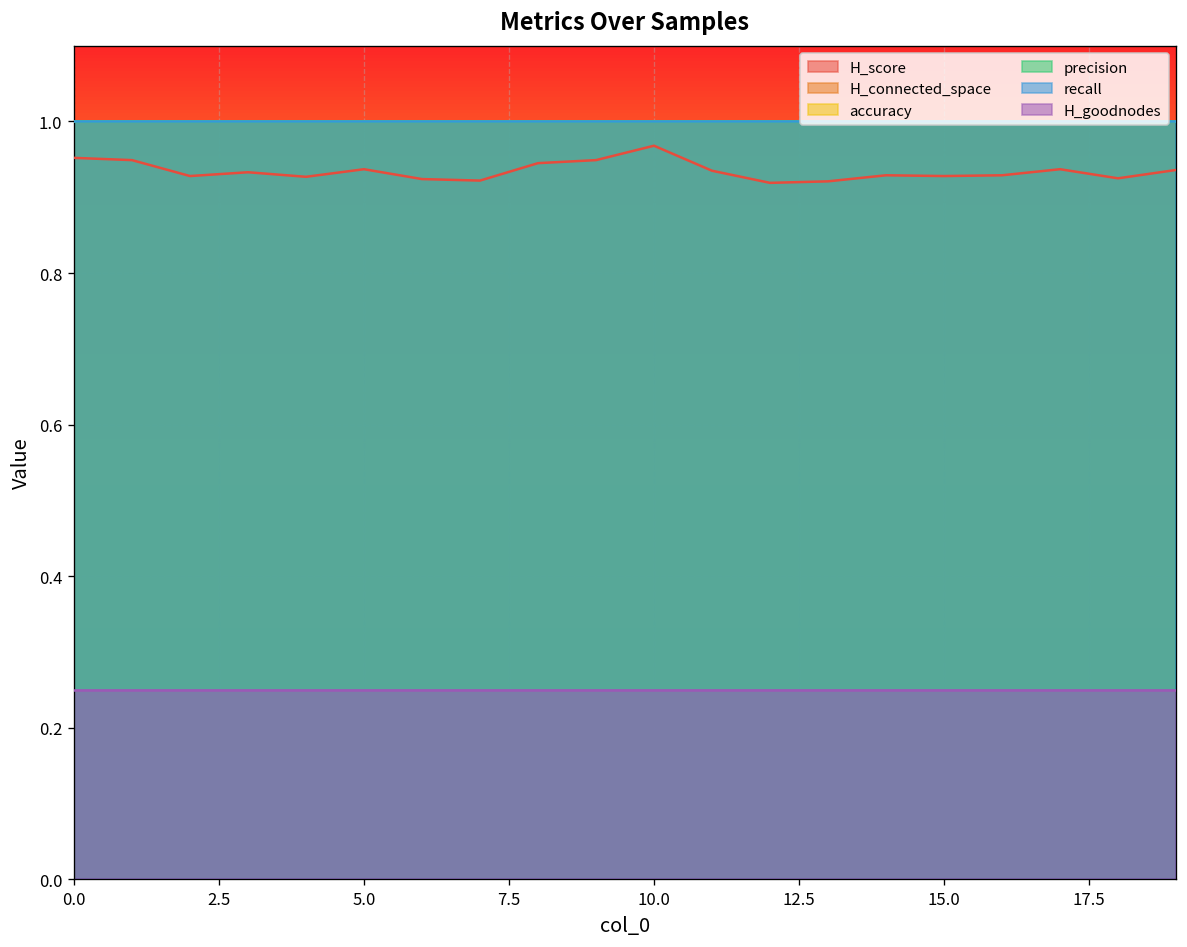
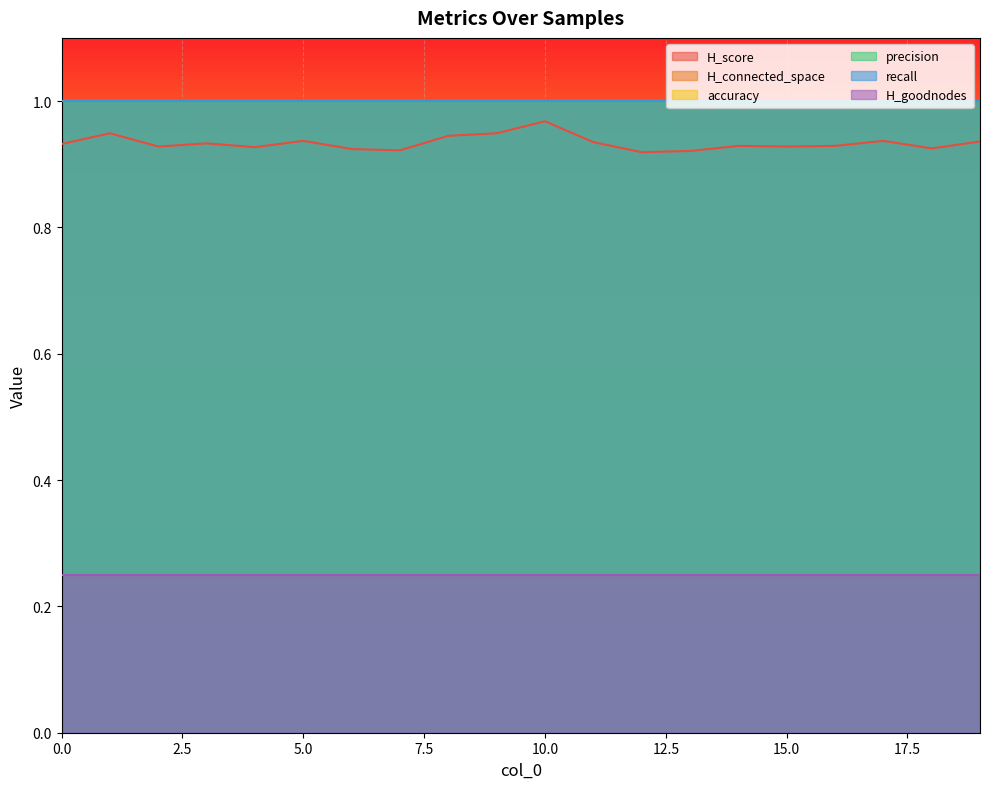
  {
    "H_score": {
-     "0.0": 0.95,
+     "0.0": 0.93,
      "5.0": 0.94,
      "10.0": 0.97,
      "15.0": 0.93
    },
    "recall": {
      "0.0": 1.00,
      "5.0": 1.00,
      "10.0": 1.00
    },
    "H_goodnodes": {
      "0.0": 0.25,
      "5.0": 0.25,
      "10.0": 0.25,
      "15.0": 0.25
    }
  }
